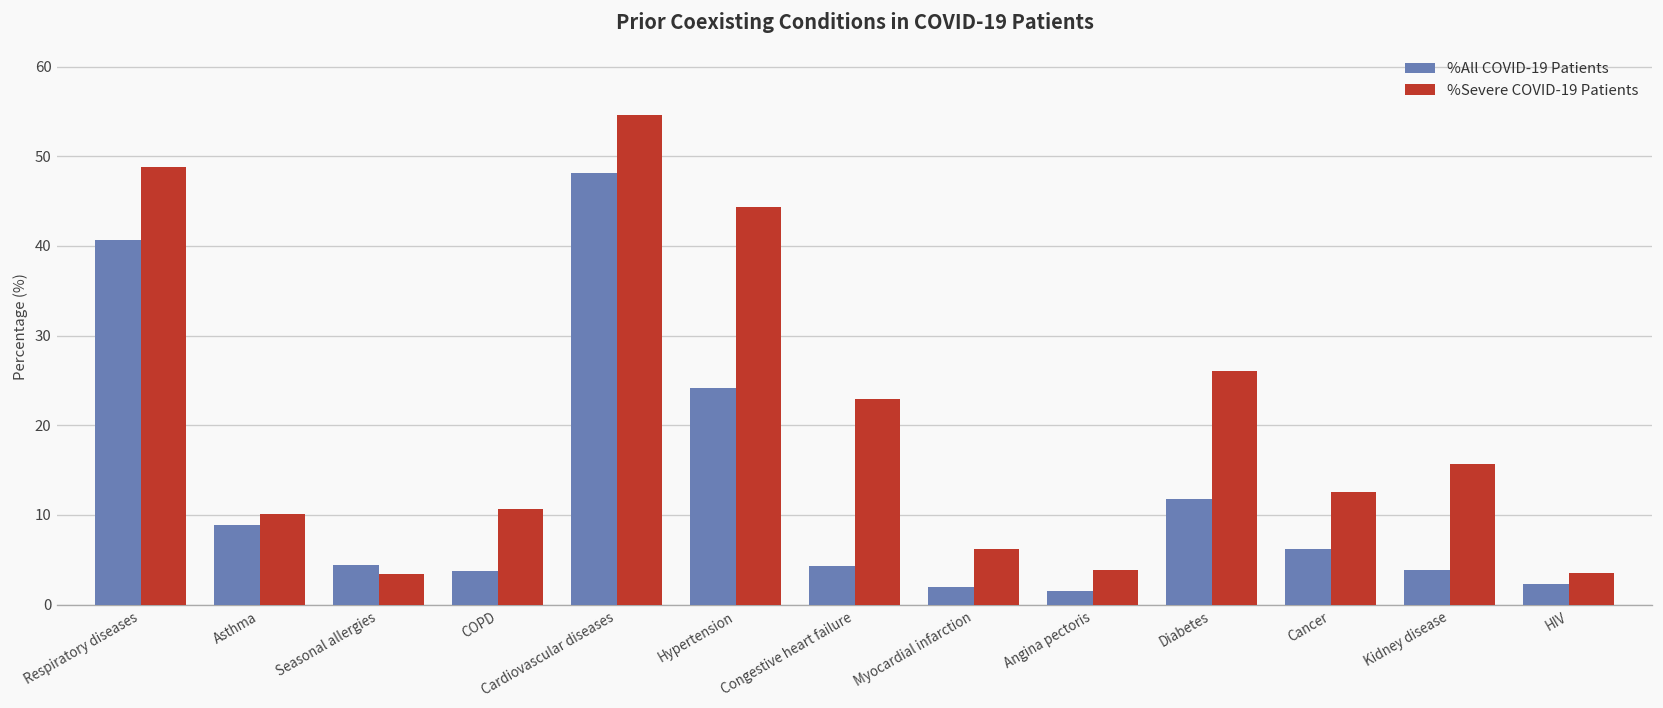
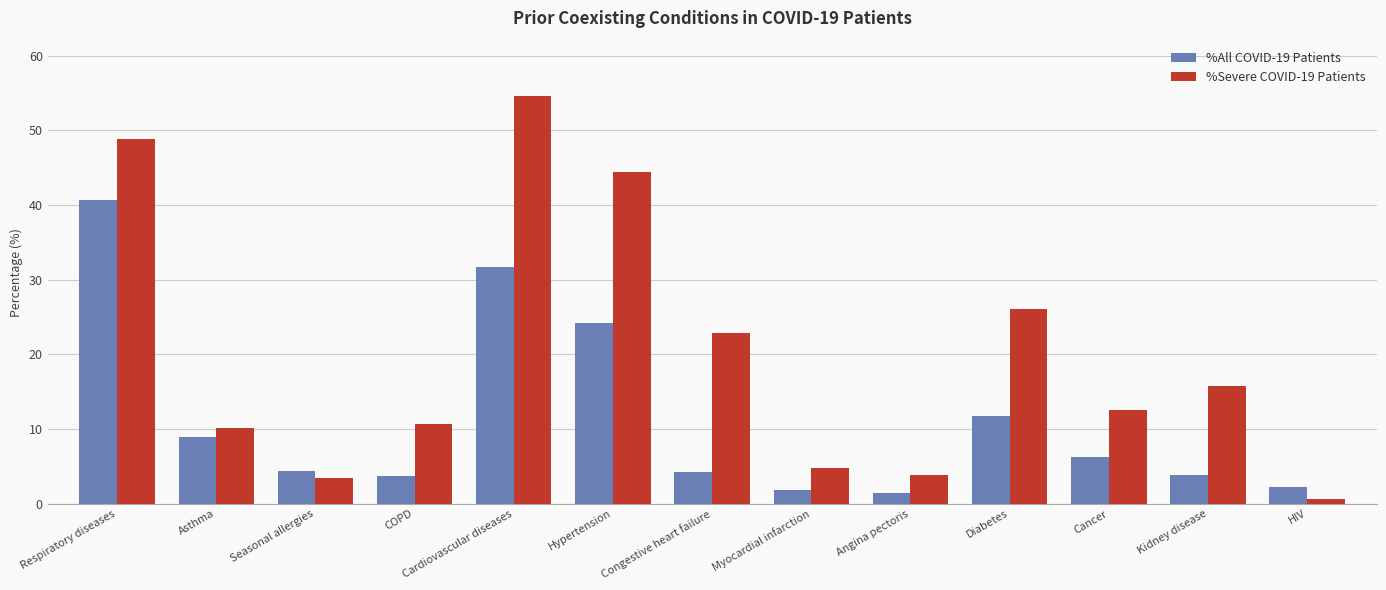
  {
    "%All COVID-19 Patients": {
      "Respiratory diseases": 41,
      "Asthma": 9,
      "Seasonal allergies": 4,
      "COPD": 4,
-     "Cardiovascular diseases": 48,
+     "Cardiovascular diseases": 32,
      "Hypertension": 24,
      "Congestive heart failure": 4,
      "Myocardial infarction": 2,
      "Angina pectoris": 2,
      "Diabetes": 12,
      "Cancer": 6,
      "Kidney disease": 4,
      "HIV": 2
    },
    "%Severe COVID-19 Patients": {
      "Respiratory diseases": 49,
      "Asthma": 10,
      "Seasonal allergies": 3,
      "COPD": 11,
      "Cardiovascular diseases": 55,
      "Hypertension": 44,
      "Congestive heart failure": 23,
-     "Myocardial infarction": 6,
+     "Myocardial infarction": 5,
      "Angina pectoris": 4,
      "Diabetes": 26,
      "Cancer": 13,
      "Kidney disease": 16,
-     "HIV": 4
+     "HIV": 1
    }
  }
